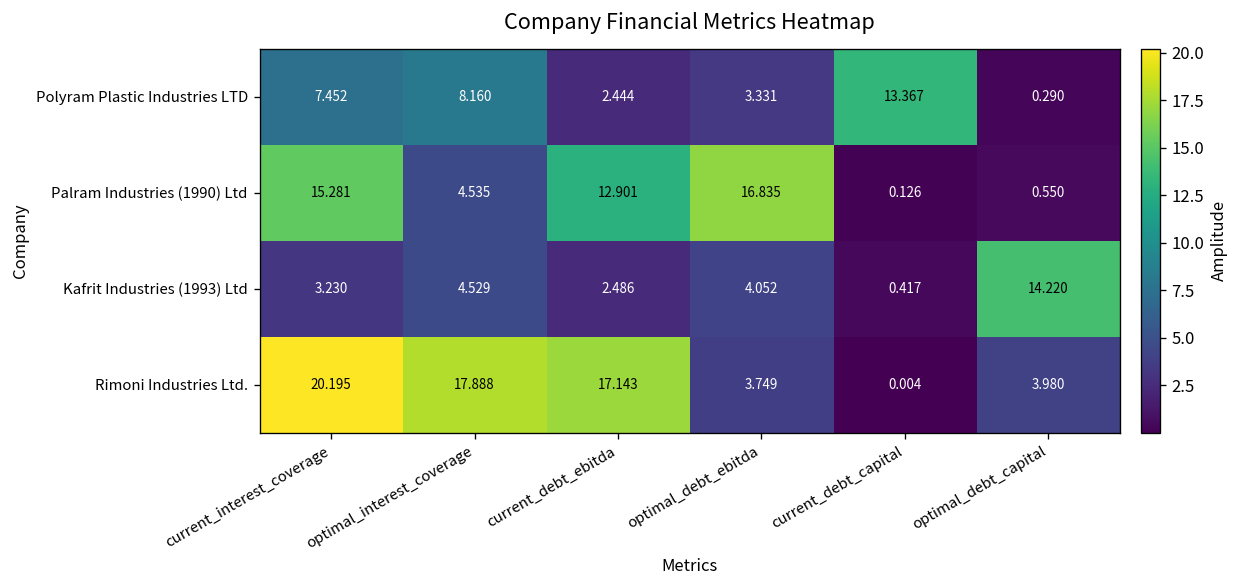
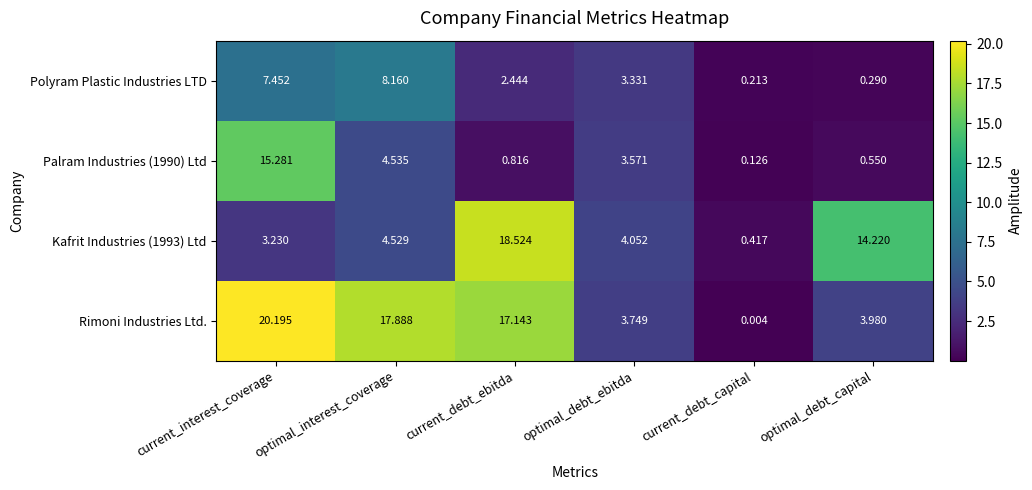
  {
    "Polyram Plastic Industries LTD": {
      "current_interest_coverage": 7.452,
      "optimal_interest_coverage": 8.160,
      "current_debt_ebitda": 2.444,
      "optimal_debt_ebitda": 3.331,
-     "current_debt_capital": 13.367,
+     "current_debt_capital": 0.213,
      "optimal_debt_capital": 0.290
    },
    "Palram Industries (1990) Ltd": {
      "current_interest_coverage": 15.281,
      "optimal_interest_coverage": 4.535,
-     "current_debt_ebitda": 12.901,
-     "optimal_debt_ebitda": 16.835,
+     "current_debt_ebitda": 0.816,
+     "optimal_debt_ebitda": 3.571,
      "current_debt_capital": 0.126,
      "optimal_debt_capital": 0.550
    },
    "Kafrit Industries (1993) Ltd": {
      "current_interest_coverage": 3.230,
      "optimal_interest_coverage": 4.529,
-     "current_debt_ebitda": 2.486,
+     "current_debt_ebitda": 18.524,
      "optimal_debt_ebitda": 4.052,
      "current_debt_capital": 0.417,
      "optimal_debt_capital": 14.220
    },
    "Rimoni Industries Ltd.": {
      "current_interest_coverage": 20.195,
      "optimal_interest_coverage": 17.888,
      "current_debt_ebitda": 17.143,
      "optimal_debt_ebitda": 3.749,
      "current_debt_capital": 0.004,
      "optimal_debt_capital": 3.980
    }
  }
